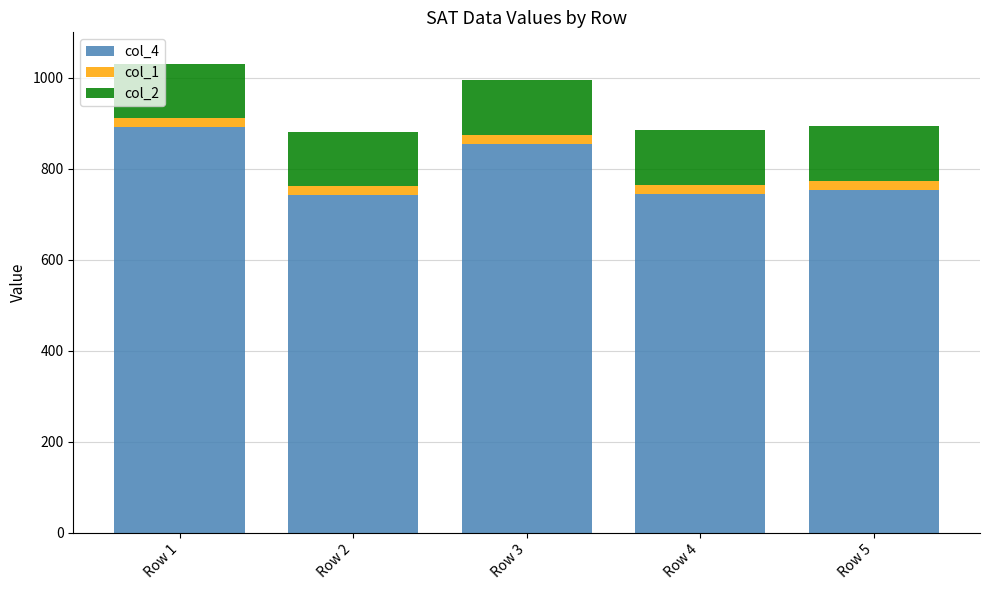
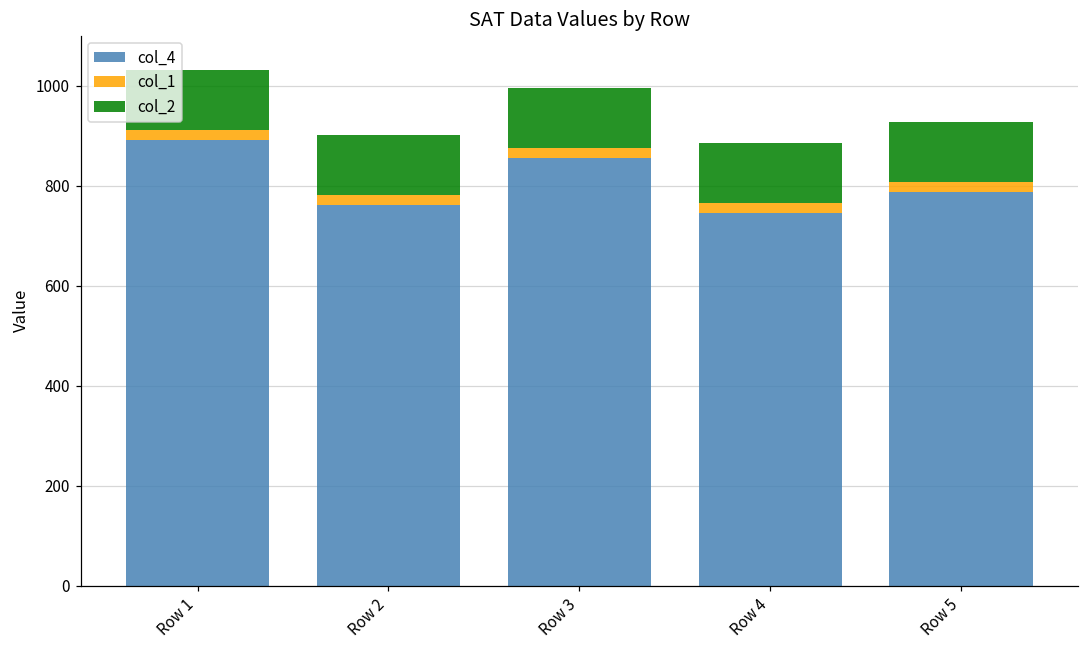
  {
    "col_4": {
      "Row 1": 890,
-     "Row 2": 740,
+     "Row 2": 760,
      "Row 3": 860,
      "Row 4": 750,
-     "Row 5": 750
+     "Row 5": 790
    },
    "col_1": {
      "Row 1": 20,
      "Row 2": 20,
      "Row 3": 20,
      "Row 4": 20,
      "Row 5": 20
    },
    "col_2": {
      "Row 1": 120,
      "Row 2": 120,
      "Row 3": 120,
      "Row 4": 120,
      "Row 5": 120
    }
  }
